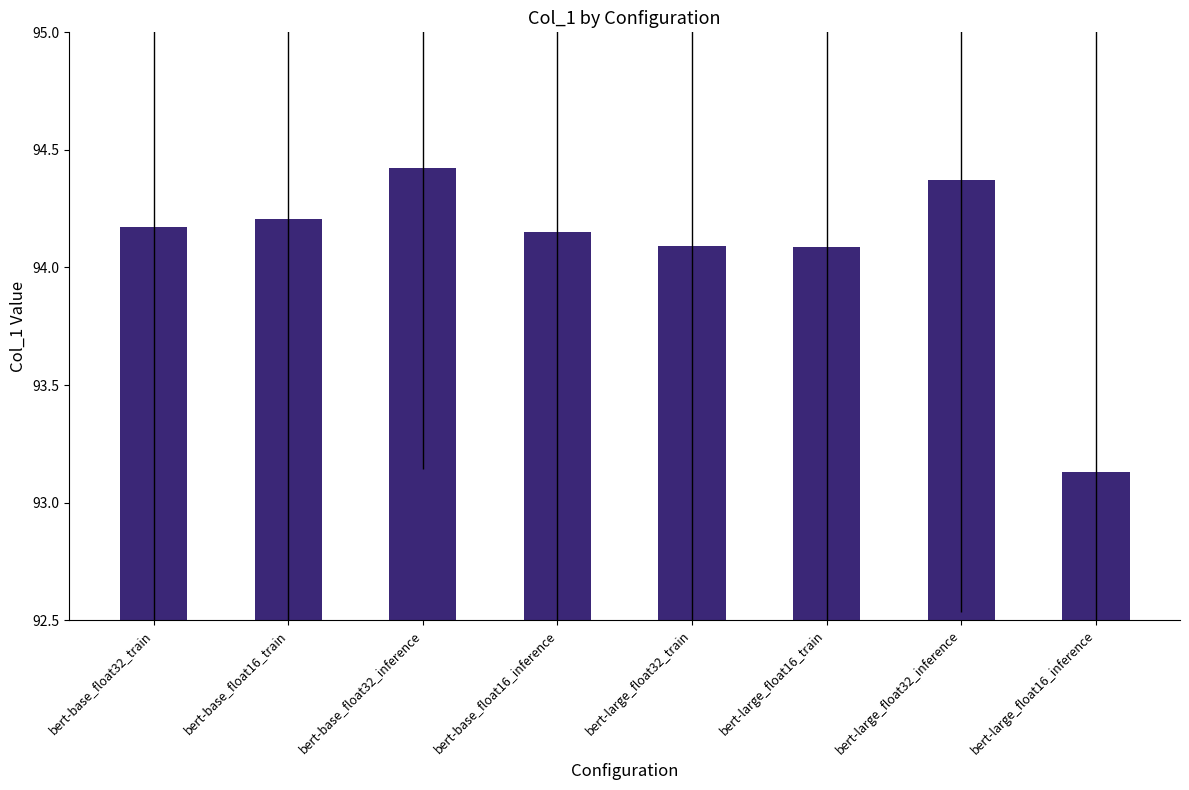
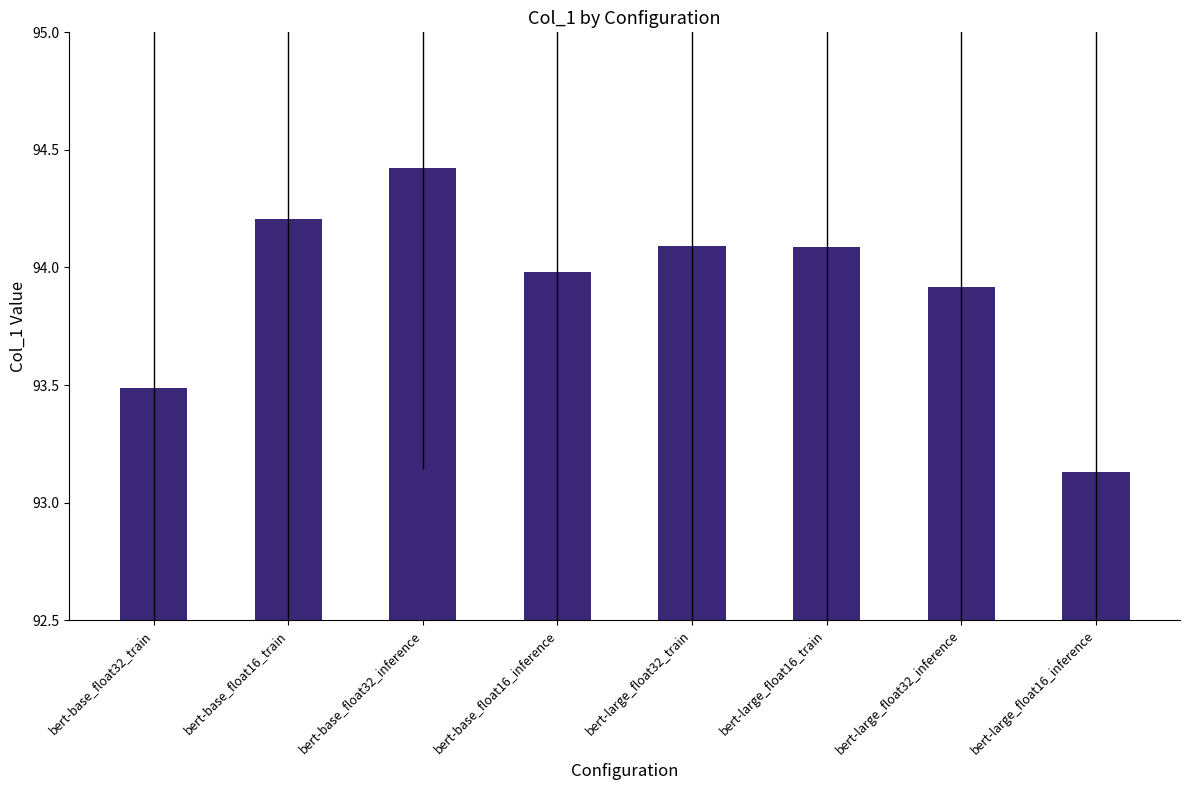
  {
-   "bert-base_float32_train": 94.17,
+   "bert-base_float32_train": 93.49,
    "bert-base_float16_train": 94.20,
    "bert-base_float32_inference": 94.42,
-   "bert-base_float16_inference": 94.15,
+   "bert-base_float16_inference": 93.98,
    "bert-large_float32_train": 94.09,
    "bert-large_float16_train": 94.09,
-   "bert-large_float32_inference": 94.37,
+   "bert-large_float32_inference": 93.92,
    "bert-large_float16_inference": 93.13
  }
